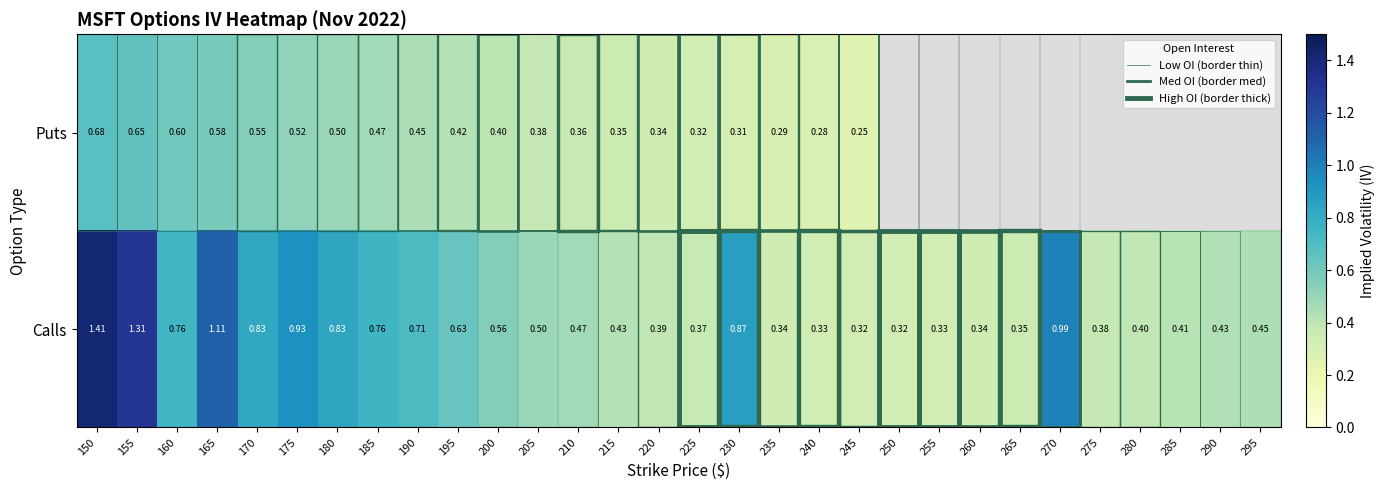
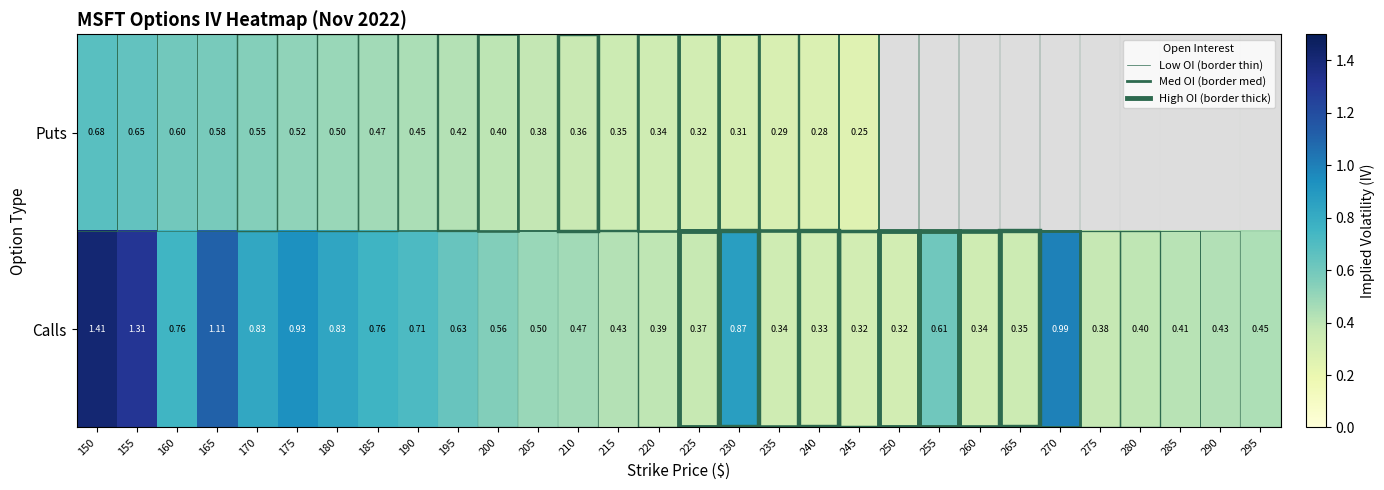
  {
    "Puts": {
      "150": 0.68,
      "155": 0.65,
      "160": 0.60,
      "165": 0.58,
      "170": 0.55,
      "175": 0.52,
      "180": 0.50,
      "185": 0.47,
      "190": 0.45,
      "195": 0.42,
      "200": 0.40,
      "205": 0.38,
      "210": 0.36,
      "215": 0.35,
      "220": 0.34,
      "225": 0.32,
      "230": 0.31,
      "235": 0.29,
      "240": 0.28,
      "245": 0.25
    },
    "Calls": {
      "150": 1.41,
      "155": 1.31,
      "160": 0.76,
      "165": 1.11,
      "170": 0.83,
      "175": 0.93,
      "180": 0.83,
      "185": 0.76,
      "190": 0.71,
      "195": 0.63,
      "200": 0.56,
      "205": 0.50,
      "210": 0.47,
      "215": 0.43,
      "220": 0.39,
      "225": 0.37,
      "230": 0.87,
      "235": 0.34,
      "240": 0.33,
      "245": 0.32,
      "250": 0.32,
-     "255": 0.33,
+     "255": 0.61,
      "260": 0.34,
      "265": 0.35,
      "270": 0.99,
      "275": 0.38,
      "280": 0.40,
      "285": 0.41,
      "290": 0.43,
      "295": 0.45
    }
  }
